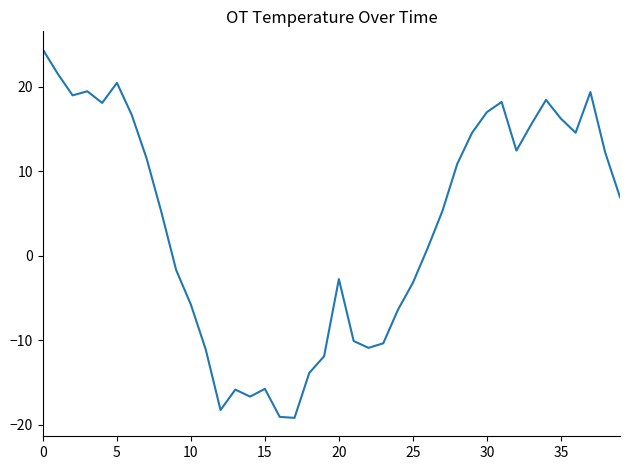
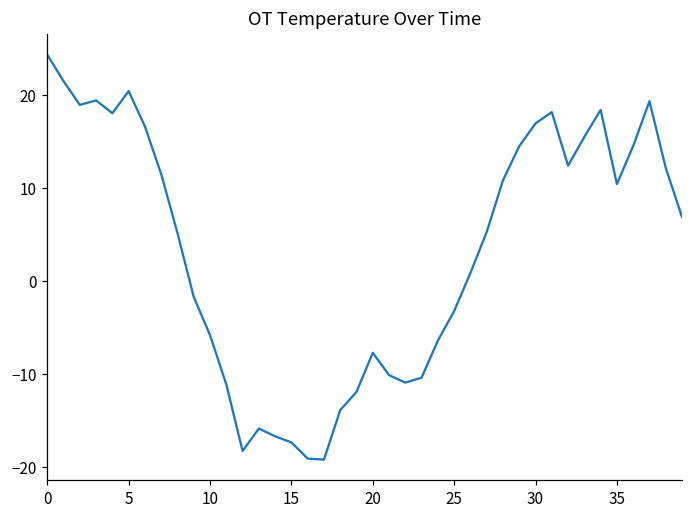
  {
    "0": 24,
    "5": 20,
    "10": -6,
-   "15": -16,
-   "20": -3,
+   "15": -17,
+   "20": -8,
    "25": -3,
    "30": 17,
-   "35": 16
+   "35": 10
  }
